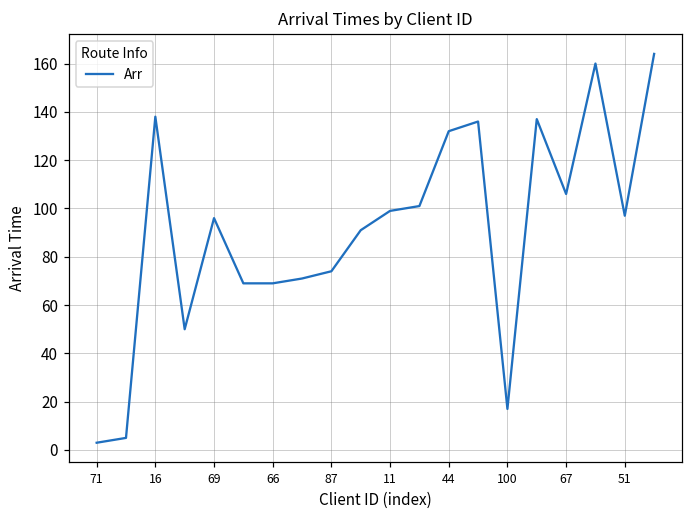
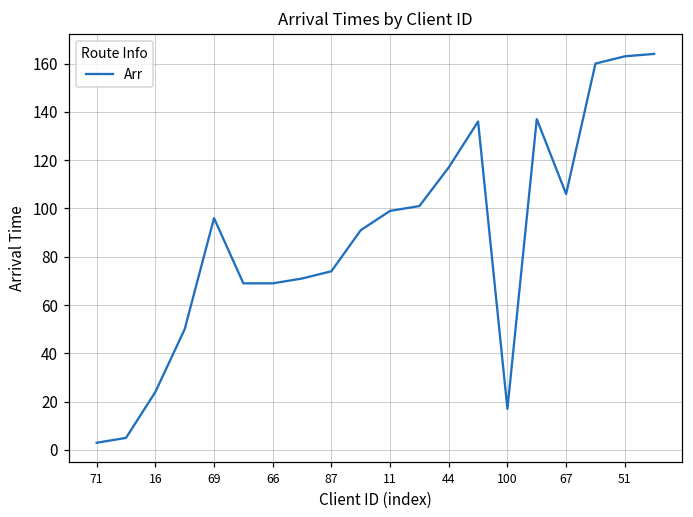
  {
    "71": 3,
-   "16": 138,
+   "16": 24,
    "69": 96,
    "66": 69,
    "87": 74,
-   "44": 132,
+   "44": 117,
    "100": 17,
    "67": 106,
-   "51": 97
+   "51": 163
  }
